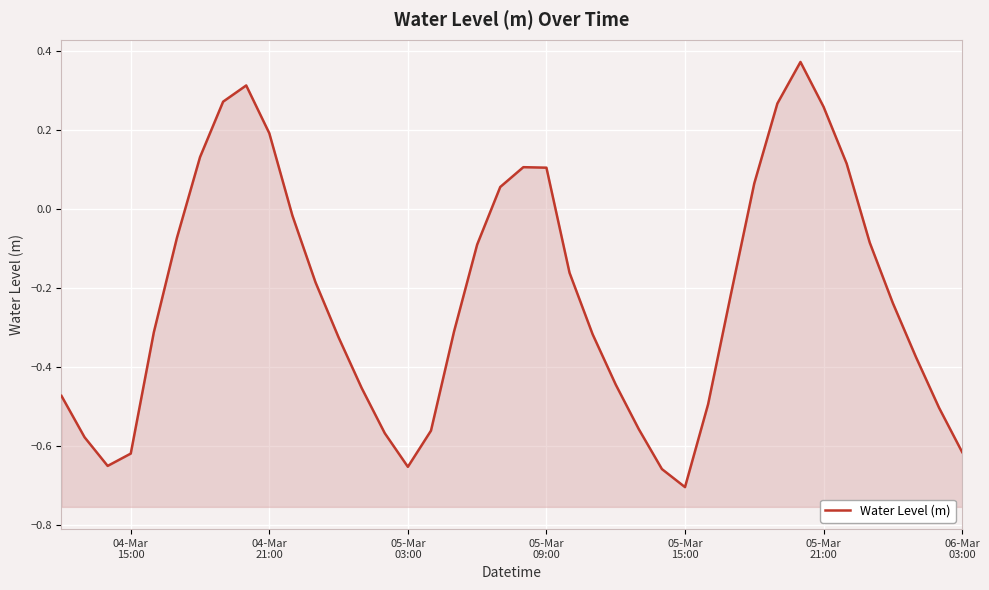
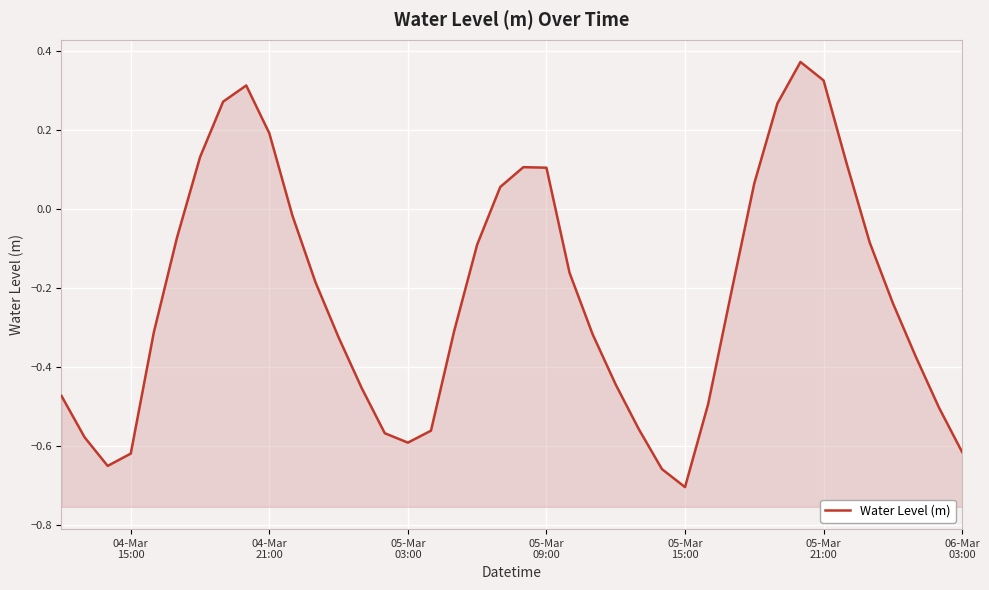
  {
    "04-Mar 15:00": -0.62,
    "04-Mar 21:00": 0.19,
-   "05-Mar 03:00": -0.65,
+   "05-Mar 03:00": -0.59,
    "05-Mar 09:00": 0.10,
    "05-Mar 15:00": -0.70,
-   "05-Mar 21:00": 0.26,
+   "05-Mar 21:00": 0.33,
    "06-Mar 03:00": -0.62
  }
